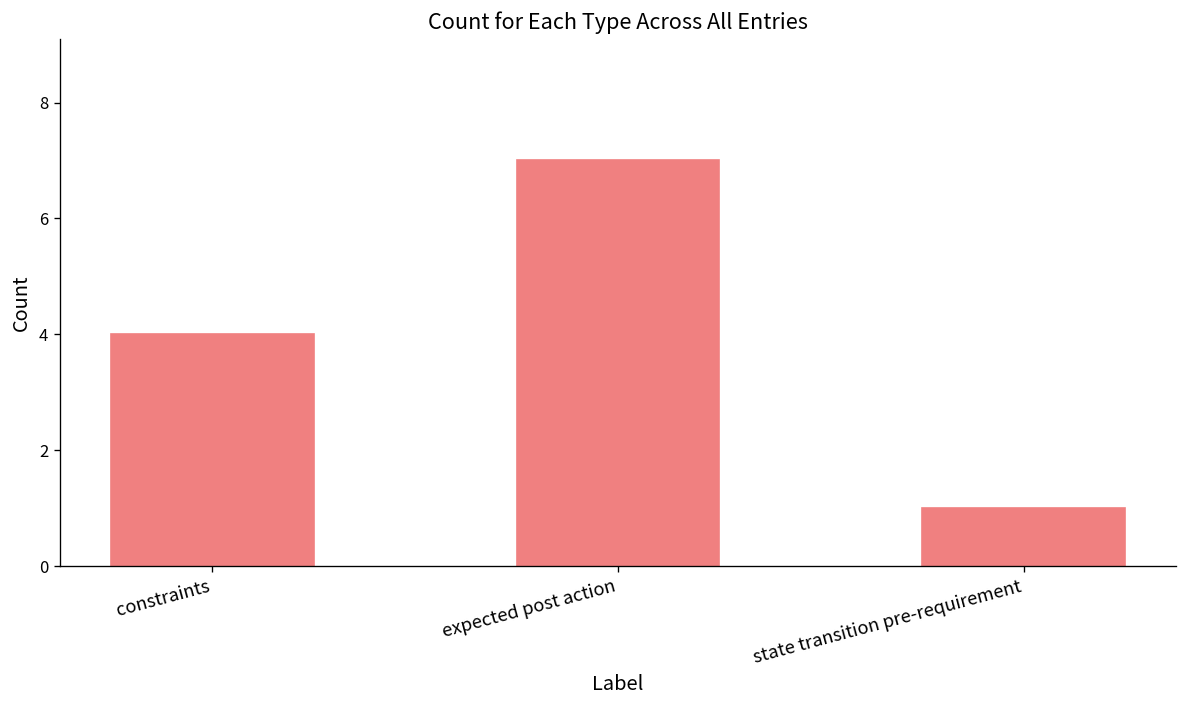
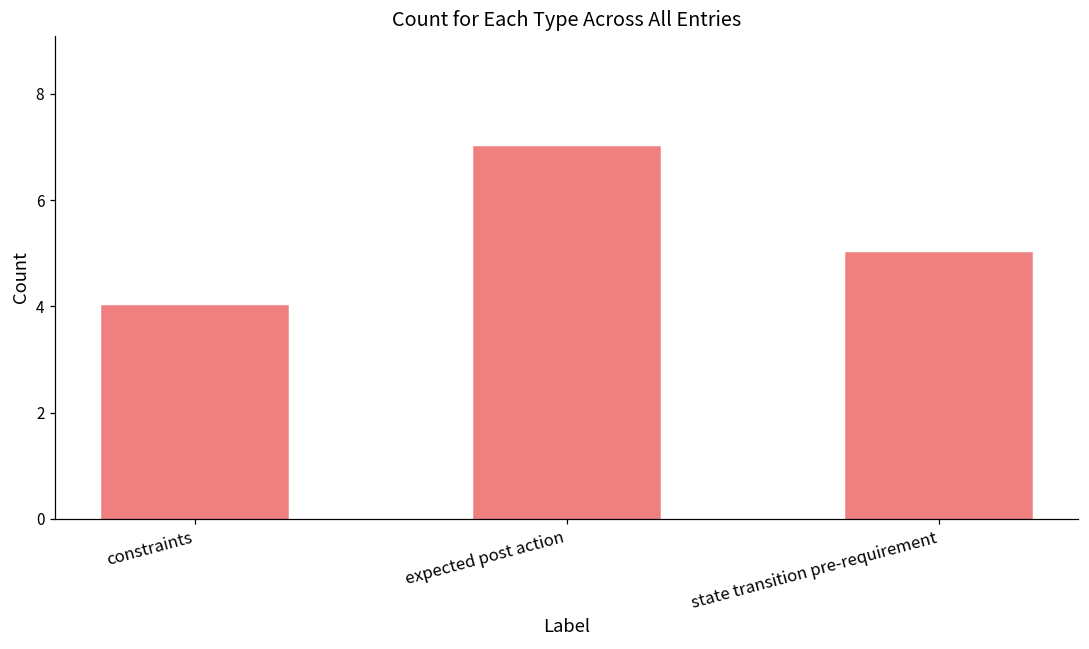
  {
    "constraints": 4,
    "expected post action": 7,
-   "state transition pre-requirement": 1
+   "state transition pre-requirement": 5
  }
